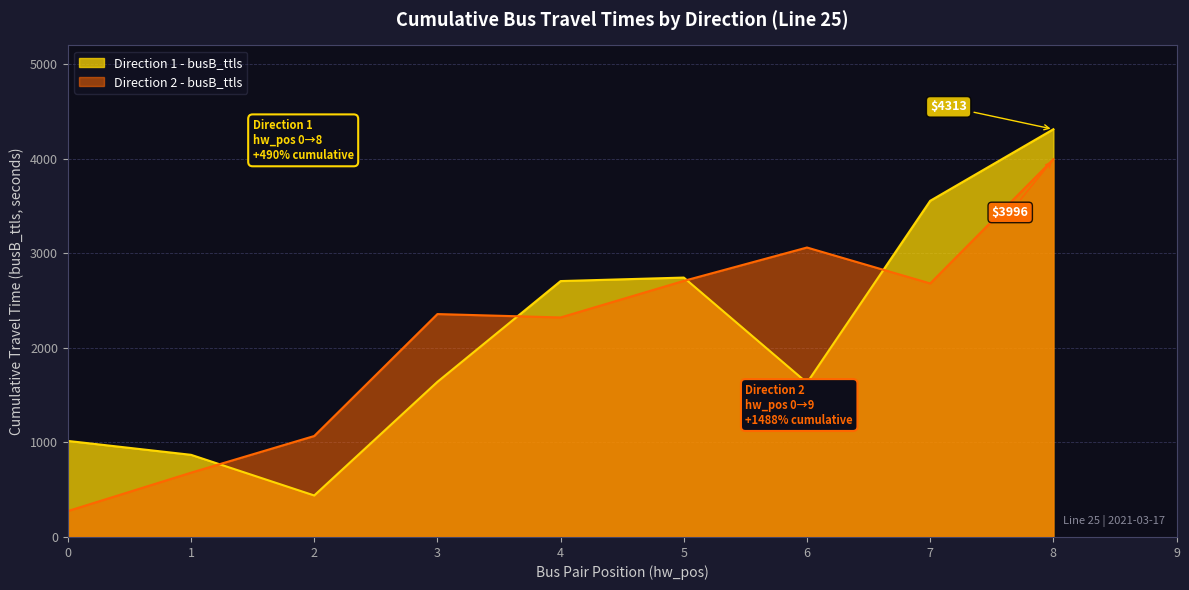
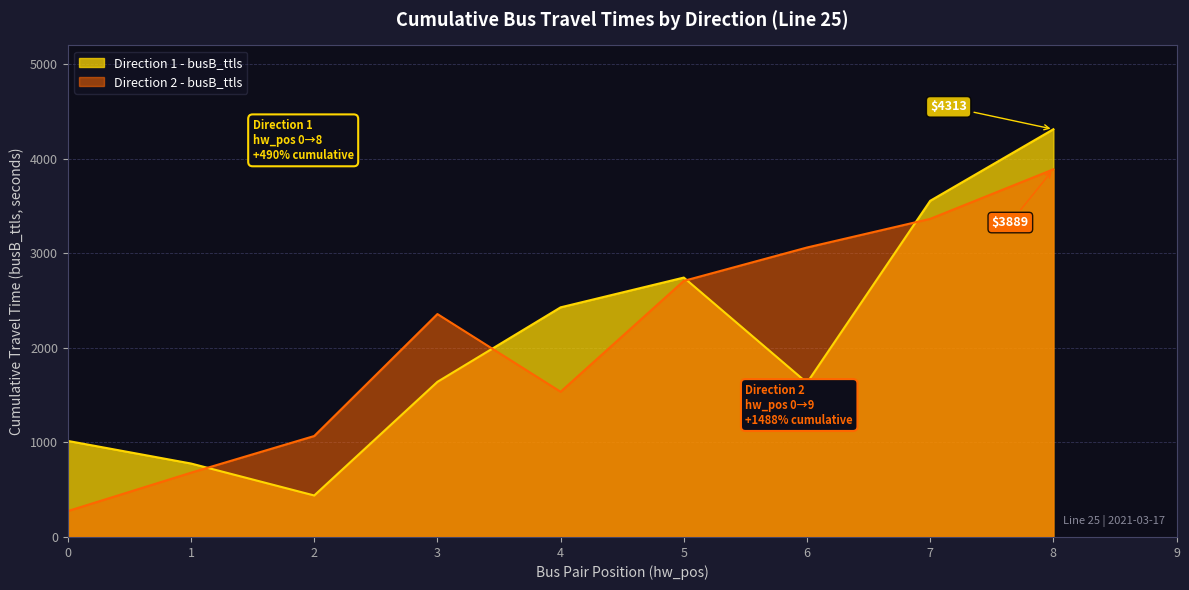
  {
    "Direction 1 - busB_ttls": {
      "0": "1000",
-     "1": "900",
+     "1": "800",
      "2": "400",
      "3": "1600",
-     "4": "2700",
+     "4": "2400",
      "5": "2700",
      "7": "3600"
    },
    "Direction 2 - busB_ttls": {
-     "4": "2300",
-     "7": "2700",
-     "8": "$3996"
+     "4": "1500",
+     "7": "3400",
+     "8": "$3889"
    }
  }
